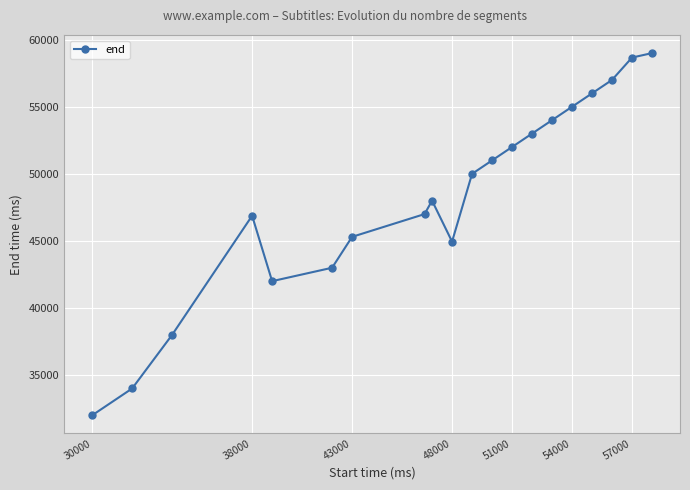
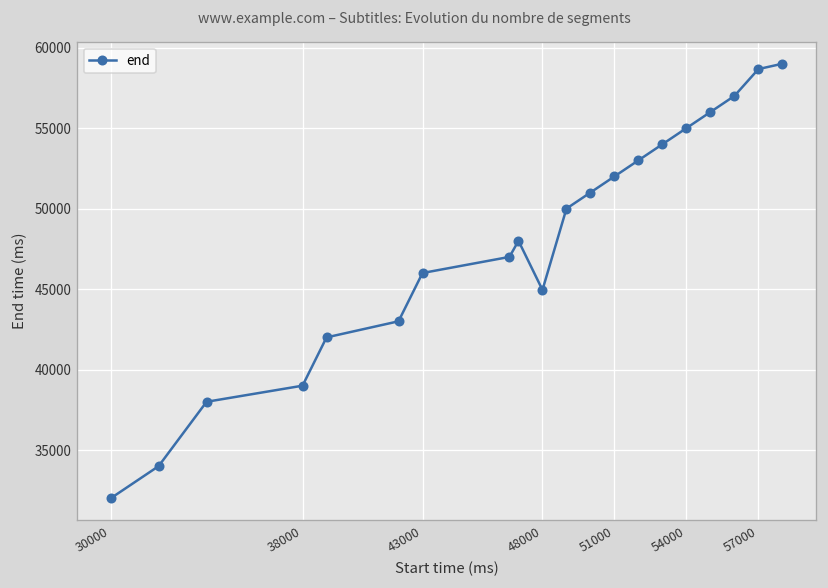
  {
    "30000": 32000,
-   "38000": 46900,
-   "43000": 45300,
+   "38000": 39000,
+   "43000": 46000,
    "48000": 44900,
    "51000": 52000,
    "54000": 55000,
    "57000": 58700
  }
